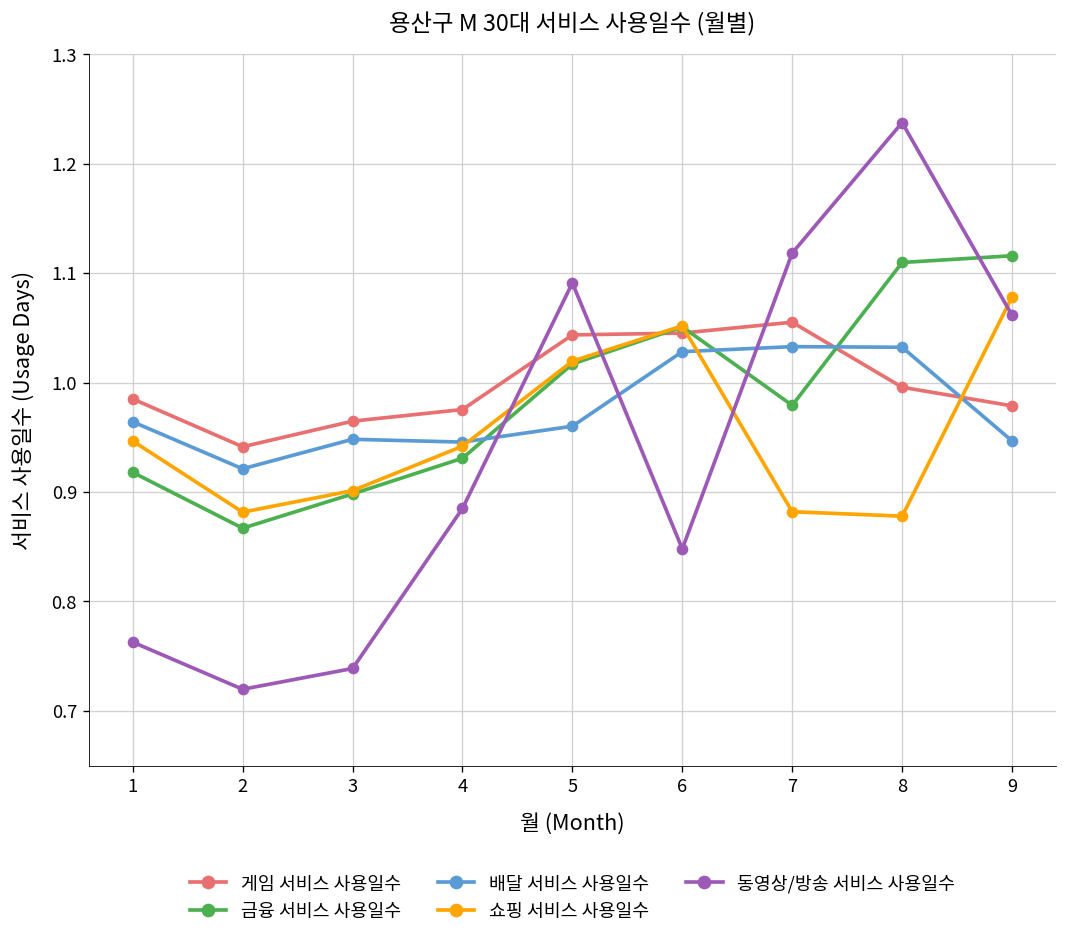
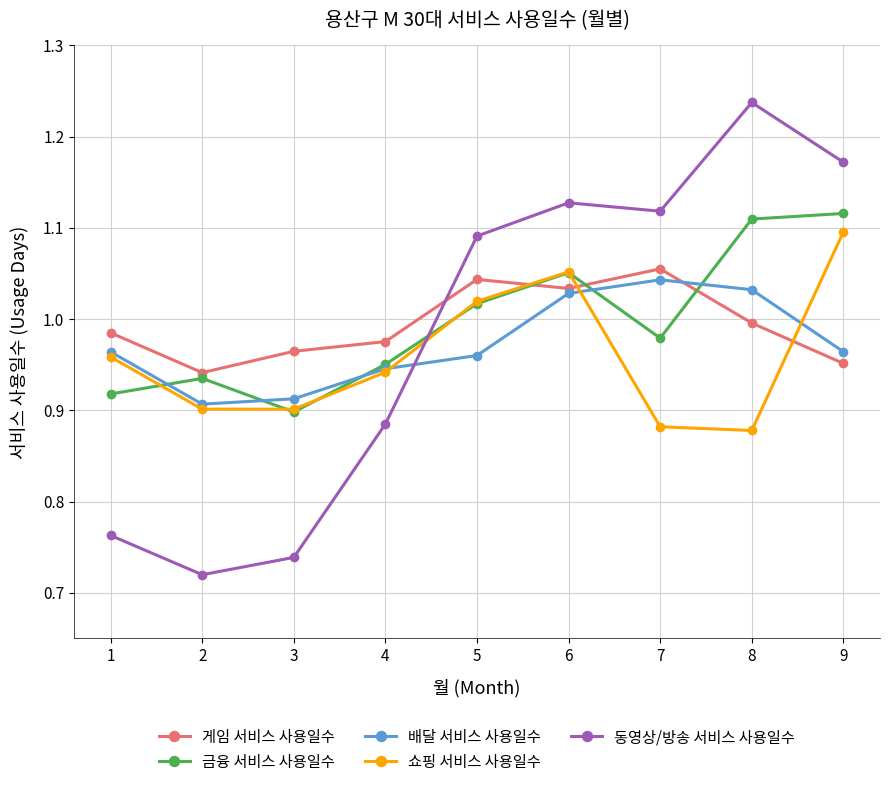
  {
    "게임 서비스 사용일수": {
      "1": 0.99,
      "2": 0.94,
      "3": 0.96,
      "4": 0.98,
      "5": 1.04,
-     "6": 1.05,
+     "6": 1.03,
      "7": 1.06,
      "8": 1.00,
-     "9": 0.98
+     "9": 0.95
    },
    "금융 서비스 사용일수": {
      "1": 0.92,
-     "2": 0.87,
+     "2": 0.94,
      "3": 0.90,
-     "4": 0.93,
+     "4": 0.95,
      "7": 0.98,
      "8": 1.11,
      "9": 1.12
    },
    "배달 서비스 사용일수": {
      "1": 0.96,
-     "2": 0.92,
-     "3": 0.95,
+     "2": 0.91,
+     "3": 0.91,
      "4": 0.95,
      "5": 0.96,
      "6": 1.03,
-     "7": 1.03,
+     "7": 1.04,
      "8": 1.03,
-     "9": 0.95
+     "9": 0.96
    },
    "쇼핑 서비스 사용일수": {
-     "1": 0.95,
-     "2": 0.88,
+     "1": 0.96,
+     "2": 0.90,
      "3": 0.90,
      "4": 0.94,
      "7": 0.88,
      "8": 0.88,
-     "9": 1.08
+     "9": 1.10
    },
    "동영상/방송 서비스 사용일수": {
      "1": 0.76,
      "2": 0.72,
      "3": 0.74,
      "4": 0.88,
      "5": 1.09,
-     "6": 0.85,
+     "6": 1.13,
      "7": 1.12,
      "8": 1.24,
-     "9": 1.06
+     "9": 1.17
    }
  }
